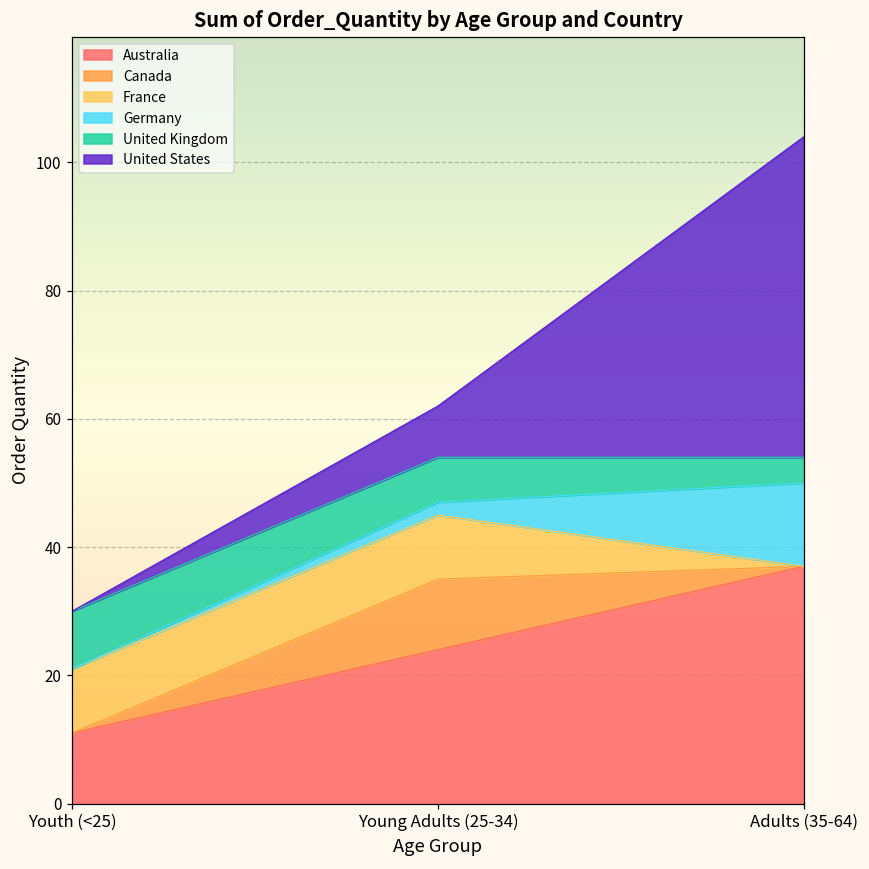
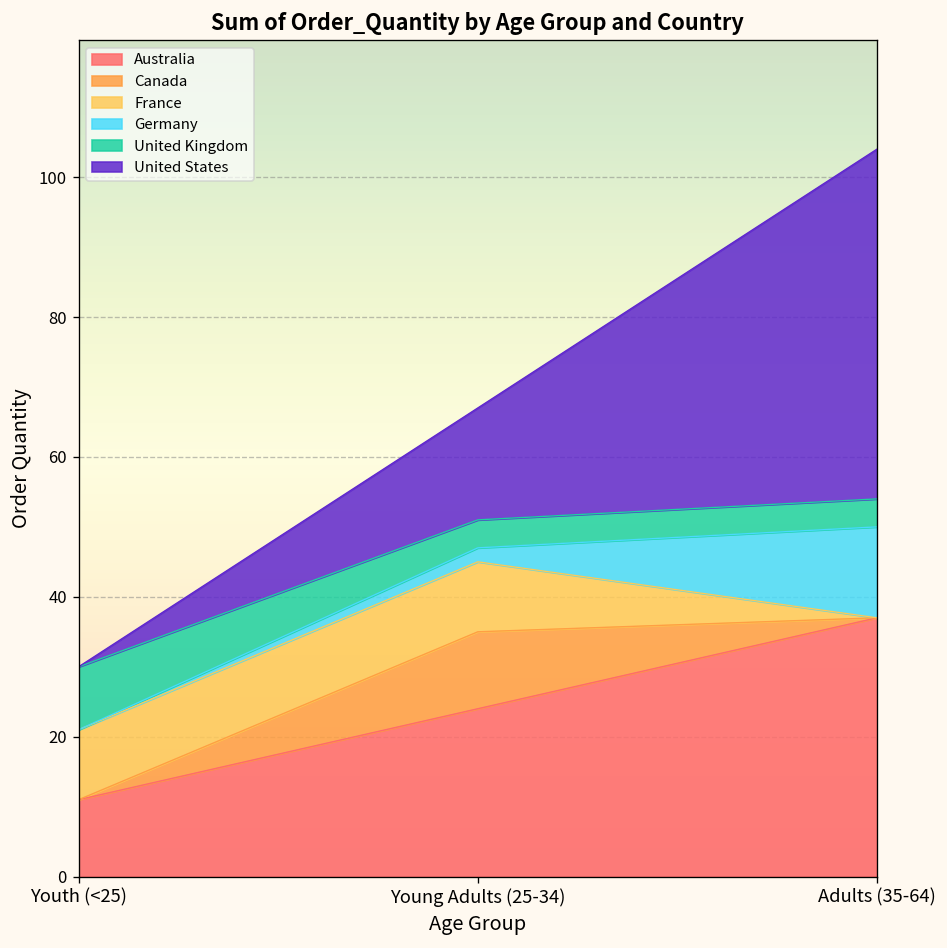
  {
    "Australia": {
      "Young Adults (25-34)": 24
    },
    "Germany": {
      "Young Adults (25-34)": 2,
      "Adults (35-64)": 13
    },
    "United Kingdom": {
-     "Young Adults (25-34)": 7,
+     "Young Adults (25-34)": 4,
      "Adults (35-64)": 4
    },
    "United States": {
-     "Young Adults (25-34)": 8,
+     "Young Adults (25-34)": 16,
      "Adults (35-64)": 50
    }
  }
